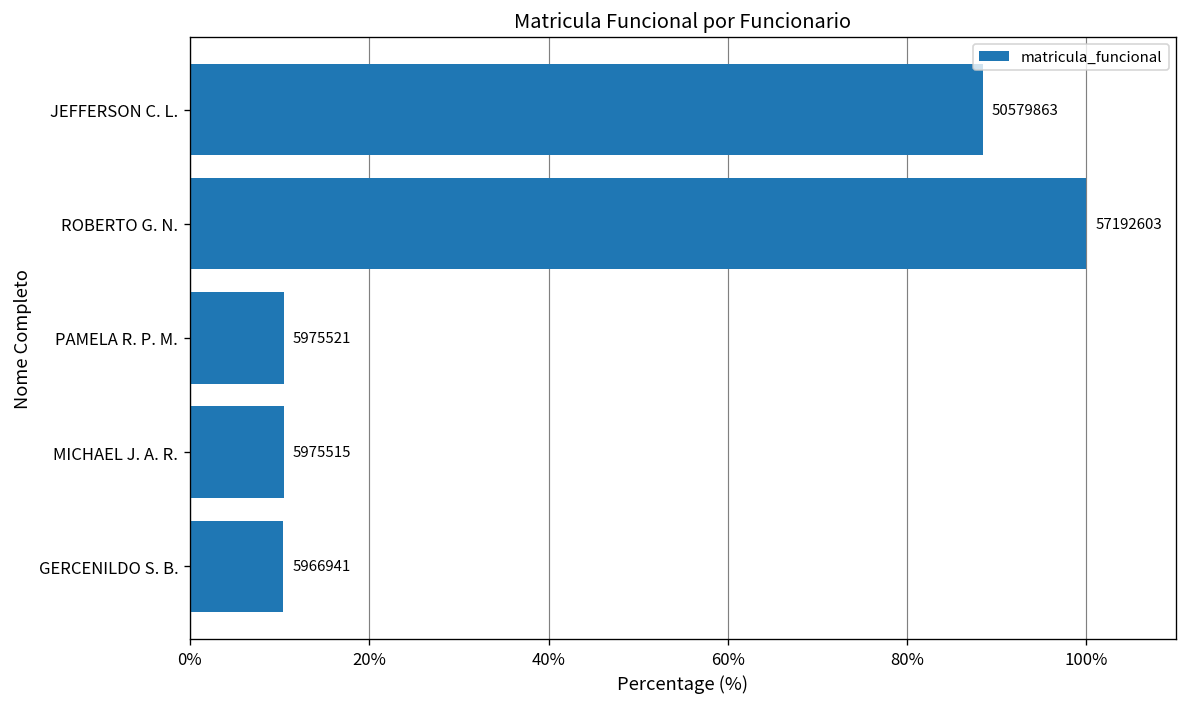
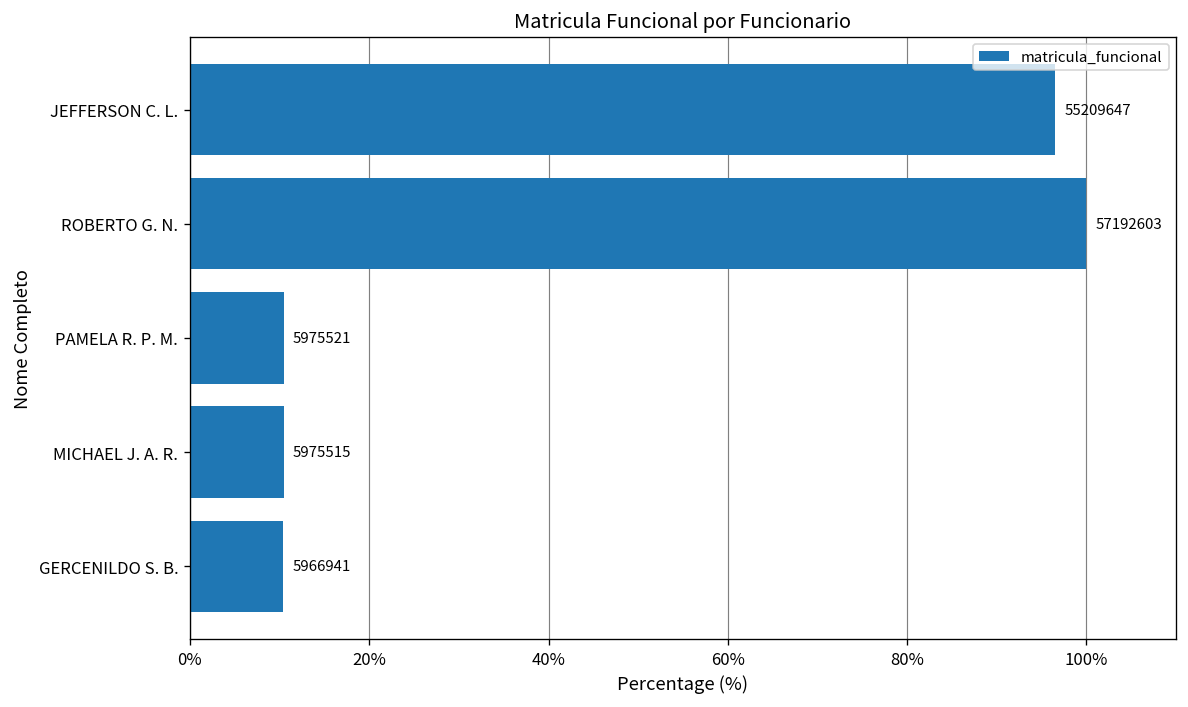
  {
-   "JEFFERSON C. L.": 50579863
+   "JEFFERSON C. L.": 55209647
  }
